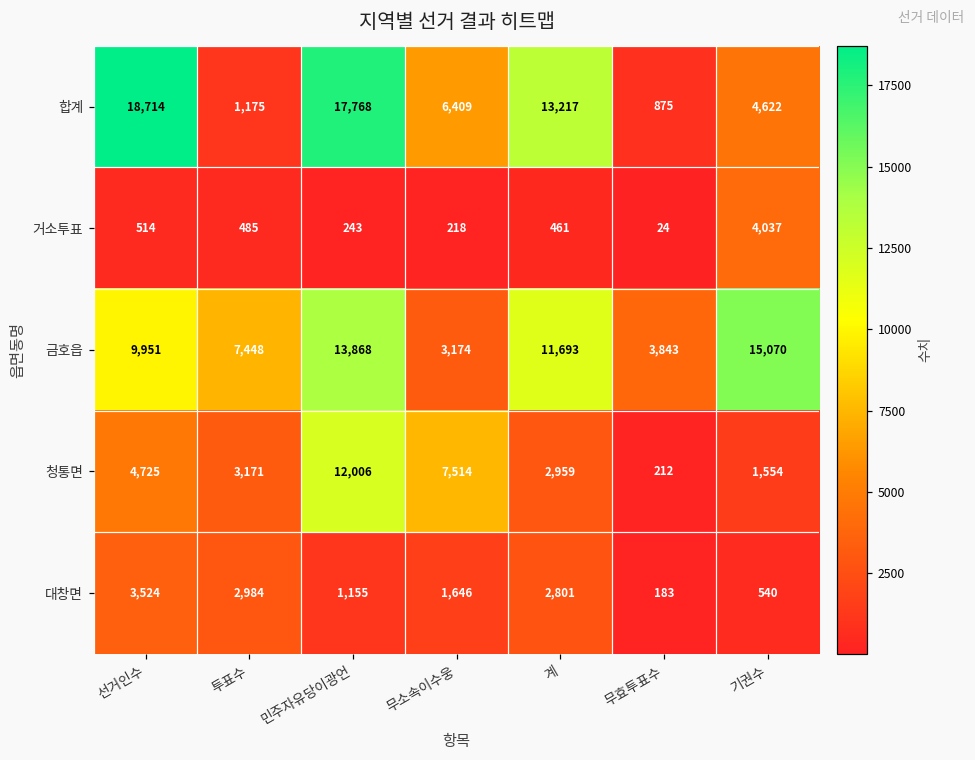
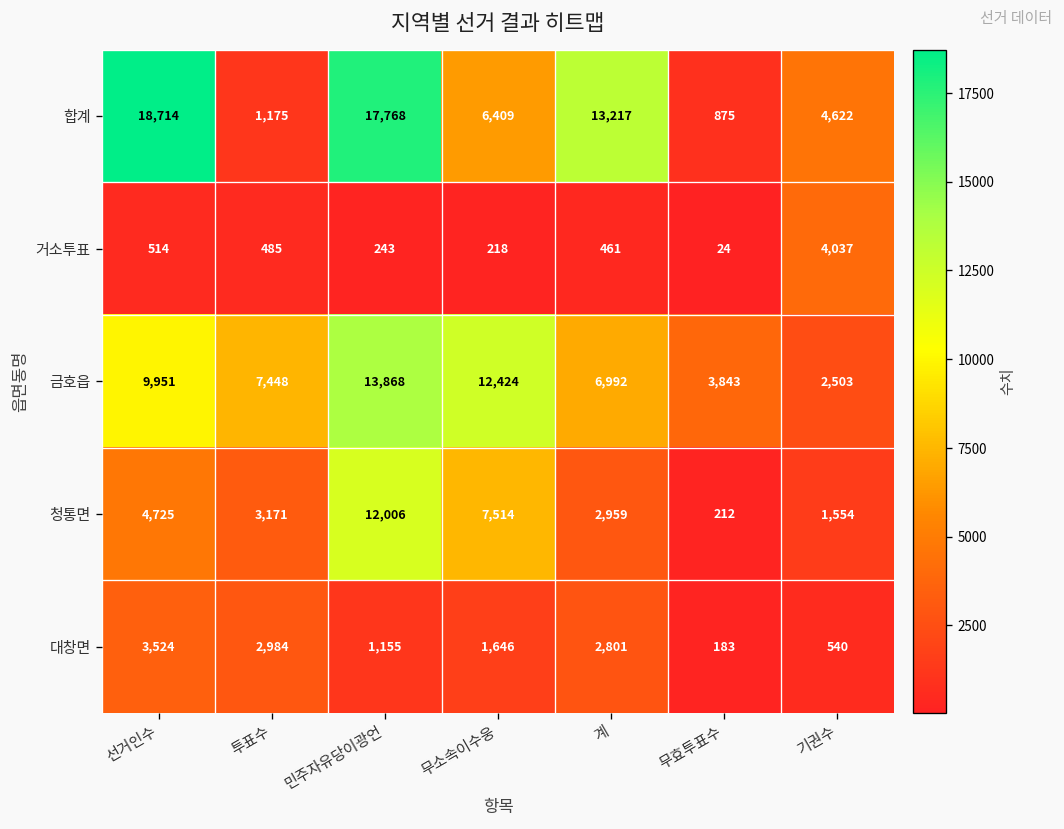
  {
    "합계": {
      "선거인수": "18,714",
      "투표수": "1,175",
      "민주자유당이광언": "17,768",
      "무소속이수웅": "6,409",
      "계": "13,217",
      "무효투표수": "875",
      "기권수": "4,622"
    },
    "거소투표": {
      "선거인수": "514",
      "투표수": "485",
      "민주자유당이광언": "243",
      "무소속이수웅": "218",
      "계": "461",
      "무효투표수": "24",
      "기권수": "4,037"
    },
    "금호읍": {
      "선거인수": "9,951",
      "투표수": "7,448",
      "민주자유당이광언": "13,868",
-     "무소속이수웅": "3,174",
-     "계": "11,693",
+     "무소속이수웅": "12,424",
+     "계": "6,992",
      "무효투표수": "3,843",
-     "기권수": "15,070"
+     "기권수": "2,503"
    },
    "청통면": {
      "선거인수": "4,725",
      "투표수": "3,171",
      "민주자유당이광언": "12,006",
      "무소속이수웅": "7,514",
      "계": "2,959",
      "무효투표수": "212",
      "기권수": "1,554"
    },
    "대창면": {
      "선거인수": "3,524",
      "투표수": "2,984",
      "민주자유당이광언": "1,155",
      "무소속이수웅": "1,646",
      "계": "2,801",
      "무효투표수": "183",
      "기권수": "540"
    }
  }
